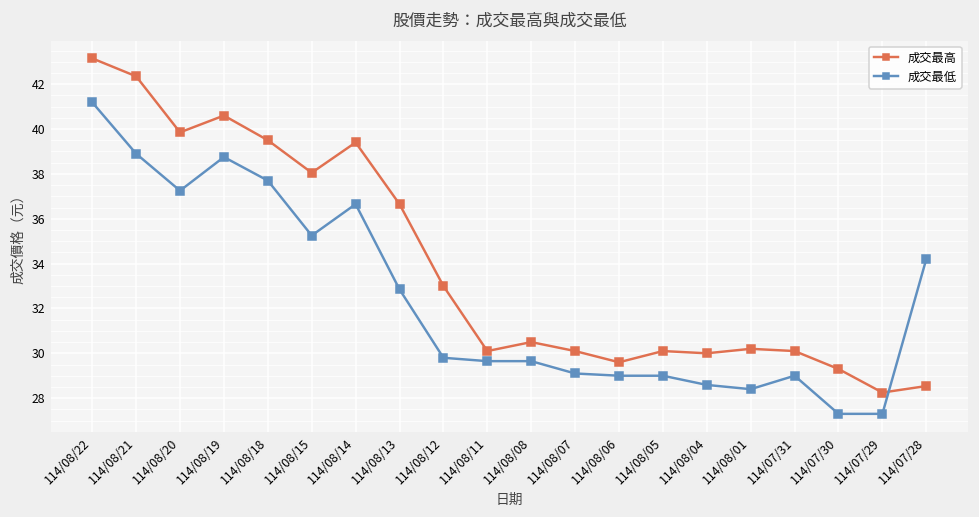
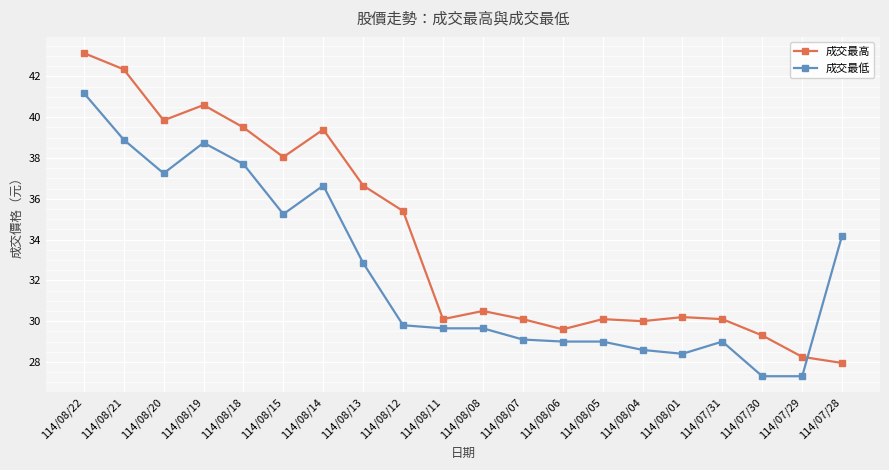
  {
    "成交最高": {
      "114/08/22": 43.2,
      "114/08/21": 42.4,
      "114/08/20": 39.9,
      "114/08/19": 40.6,
      "114/08/18": 39.5,
      "114/08/15": 38.1,
      "114/08/14": 39.4,
      "114/08/13": 36.7,
-     "114/08/12": 33.0,
+     "114/08/12": 35.4,
      "114/08/11": 30.1,
      "114/08/08": 30.5,
      "114/08/07": 30.1,
      "114/08/06": 29.6,
      "114/08/05": 30.1,
      "114/08/04": 30.0,
      "114/08/01": 30.2,
      "114/07/31": 30.1,
      "114/07/30": 29.3,
      "114/07/29": 28.3,
-     "114/07/28": 28.5
+     "114/07/28": 28.0
    },
    "成交最低": {
      "114/08/22": 41.2,
      "114/08/21": 38.9,
      "114/08/20": 37.3,
      "114/08/19": 38.8,
      "114/08/18": 37.7,
      "114/08/15": 35.3,
      "114/08/14": 36.7,
      "114/08/13": 32.9,
      "114/08/12": 29.8,
      "114/08/11": 29.7,
      "114/08/08": 29.7,
      "114/08/07": 29.1,
      "114/08/06": 29.0,
      "114/08/05": 29.0,
      "114/08/04": 28.6,
      "114/08/01": 28.4,
      "114/07/31": 29.0,
      "114/07/30": 27.3,
      "114/07/29": 27.3,
      "114/07/28": 34.2
    }
  }
